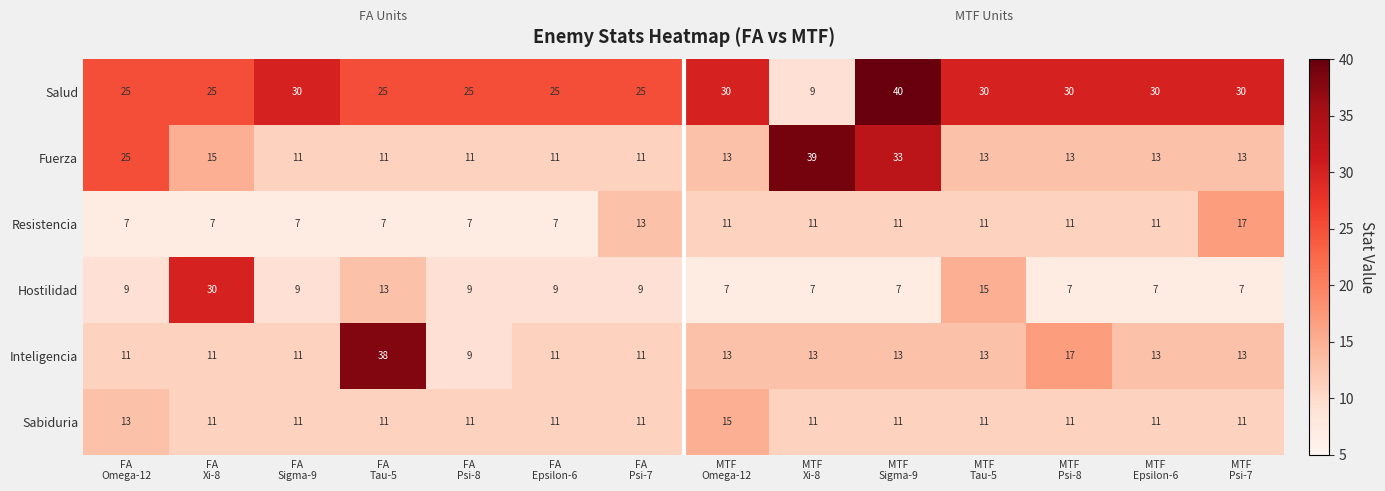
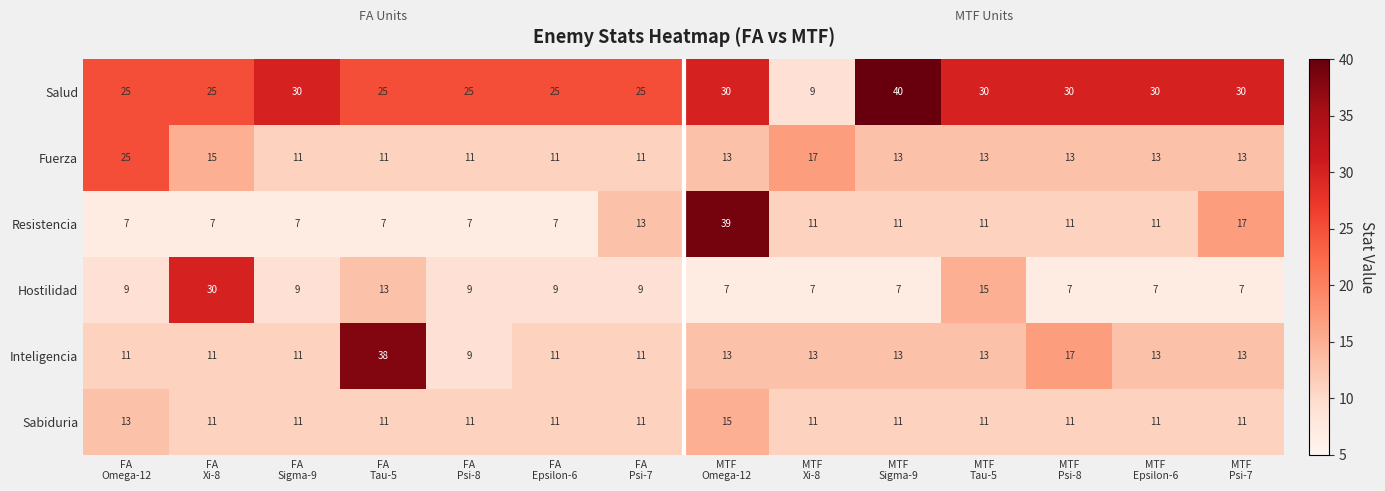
  {
    "Salud": {
      "FA Omega-12": 25,
      "FA Xi-8": 25,
      "FA Sigma-9": 30,
      "FA Tau-5": 25,
      "FA Psi-8": 25,
      "FA Epsilon-6": 25,
      "FA Psi-7": 25,
      "MTF Omega-12": 30,
      "MTF Xi-8": 9,
      "MTF Sigma-9": 40,
      "MTF Tau-5": 30,
      "MTF Psi-8": 30,
      "MTF Epsilon-6": 30,
      "MTF Psi-7": 30
    },
    "Fuerza": {
      "FA Omega-12": 25,
      "FA Xi-8": 15,
      "FA Sigma-9": 11,
      "FA Tau-5": 11,
      "FA Psi-8": 11,
      "FA Epsilon-6": 11,
      "FA Psi-7": 11,
      "MTF Omega-12": 13,
-     "MTF Xi-8": 39,
-     "MTF Sigma-9": 33,
+     "MTF Xi-8": 17,
+     "MTF Sigma-9": 13,
      "MTF Tau-5": 13,
      "MTF Psi-8": 13,
      "MTF Epsilon-6": 13,
      "MTF Psi-7": 13
    },
    "Resistencia": {
      "FA Omega-12": 7,
      "FA Xi-8": 7,
      "FA Sigma-9": 7,
      "FA Tau-5": 7,
      "FA Psi-8": 7,
      "FA Epsilon-6": 7,
      "FA Psi-7": 13,
-     "MTF Omega-12": 11,
+     "MTF Omega-12": 39,
      "MTF Xi-8": 11,
      "MTF Sigma-9": 11,
      "MTF Tau-5": 11,
      "MTF Psi-8": 11,
      "MTF Epsilon-6": 11,
      "MTF Psi-7": 17
    },
    "Hostilidad": {
      "FA Omega-12": 9,
      "FA Xi-8": 30,
      "FA Sigma-9": 9,
      "FA Tau-5": 13,
      "FA Psi-8": 9,
      "FA Epsilon-6": 9,
      "FA Psi-7": 9,
      "MTF Omega-12": 7,
      "MTF Xi-8": 7,
      "MTF Sigma-9": 7,
      "MTF Tau-5": 15,
      "MTF Psi-8": 7,
      "MTF Epsilon-6": 7,
      "MTF Psi-7": 7
    },
    "Inteligencia": {
      "FA Omega-12": 11,
      "FA Xi-8": 11,
      "FA Sigma-9": 11,
      "FA Tau-5": 38,
      "FA Psi-8": 9,
      "FA Epsilon-6": 11,
      "FA Psi-7": 11,
      "MTF Omega-12": 13,
      "MTF Xi-8": 13,
      "MTF Sigma-9": 13,
      "MTF Tau-5": 13,
      "MTF Psi-8": 17,
      "MTF Epsilon-6": 13,
      "MTF Psi-7": 13
    },
    "Sabiduria": {
      "FA Omega-12": 13,
      "FA Xi-8": 11,
      "FA Sigma-9": 11,
      "FA Tau-5": 11,
      "FA Psi-8": 11,
      "FA Epsilon-6": 11,
      "FA Psi-7": 11,
      "MTF Omega-12": 15,
      "MTF Xi-8": 11,
      "MTF Sigma-9": 11,
      "MTF Tau-5": 11,
      "MTF Psi-8": 11,
      "MTF Epsilon-6": 11,
      "MTF Psi-7": 11
    }
  }
